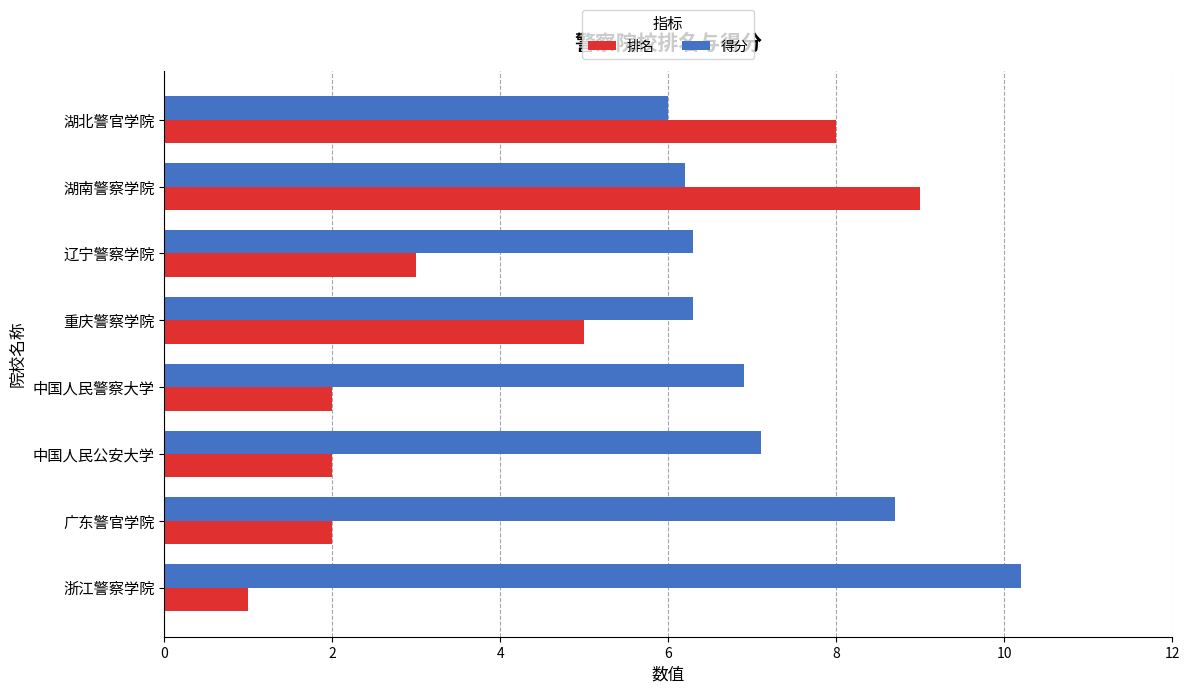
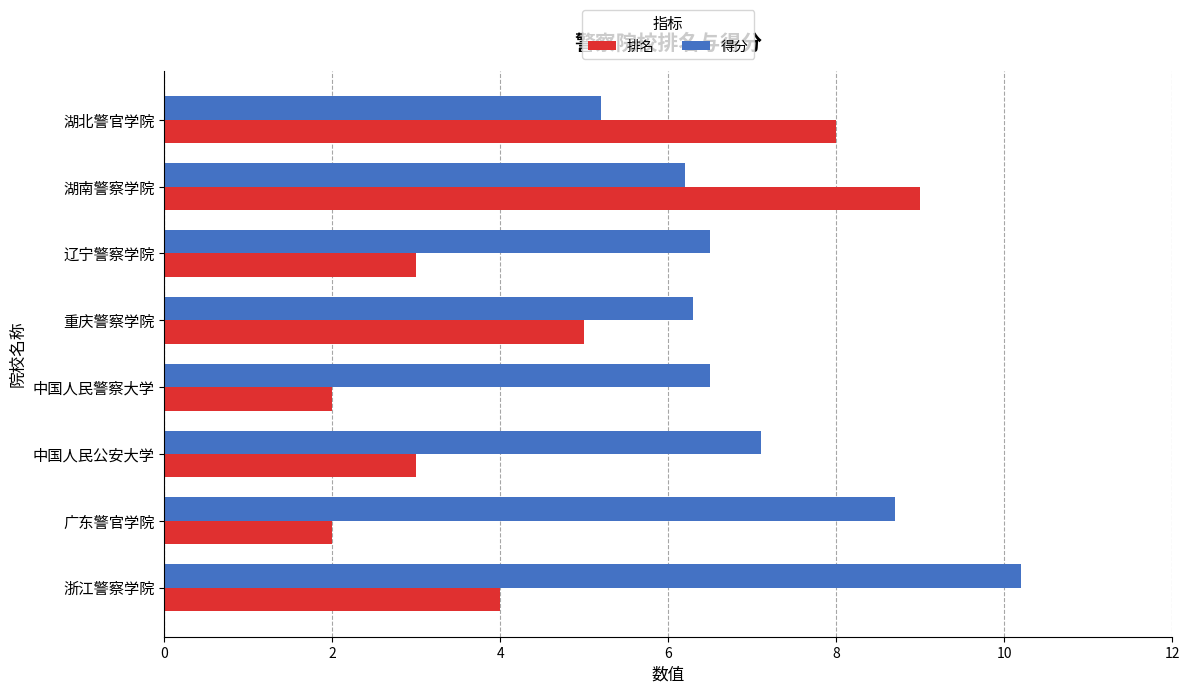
  {
    "排名": {
      "湖北警官学院": 8,
      "湖南警察学院": 9,
      "辽宁警察学院": 3,
      "重庆警察学院": 5,
      "中国人民警察大学": 2,
-     "中国人民公安大学": 2,
+     "中国人民公安大学": 3,
      "广东警官学院": 2,
-     "浙江警察学院": 1
+     "浙江警察学院": 4
    },
    "得分": {
-     "湖北警官学院": 6.0,
+     "湖北警官学院": 5.2,
      "湖南警察学院": 6.2,
-     "辽宁警察学院": 6.3,
+     "辽宁警察学院": 6.5,
      "重庆警察学院": 6.3,
-     "中国人民警察大学": 6.9,
+     "中国人民警察大学": 6.5,
      "中国人民公安大学": 7.1,
      "广东警官学院": 8.7,
      "浙江警察学院": 10.2
    }
  }
